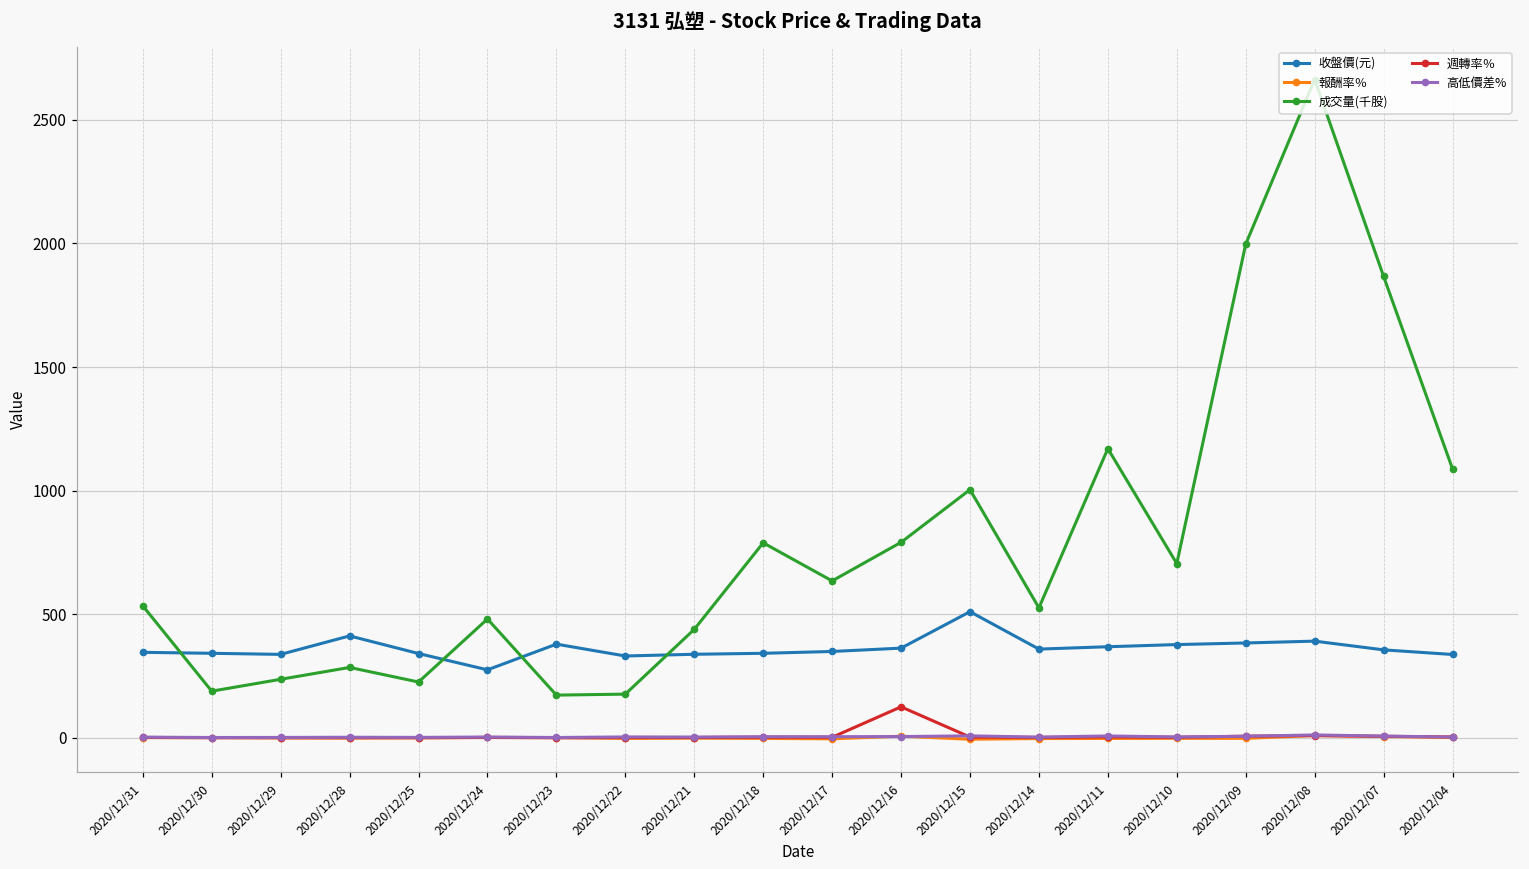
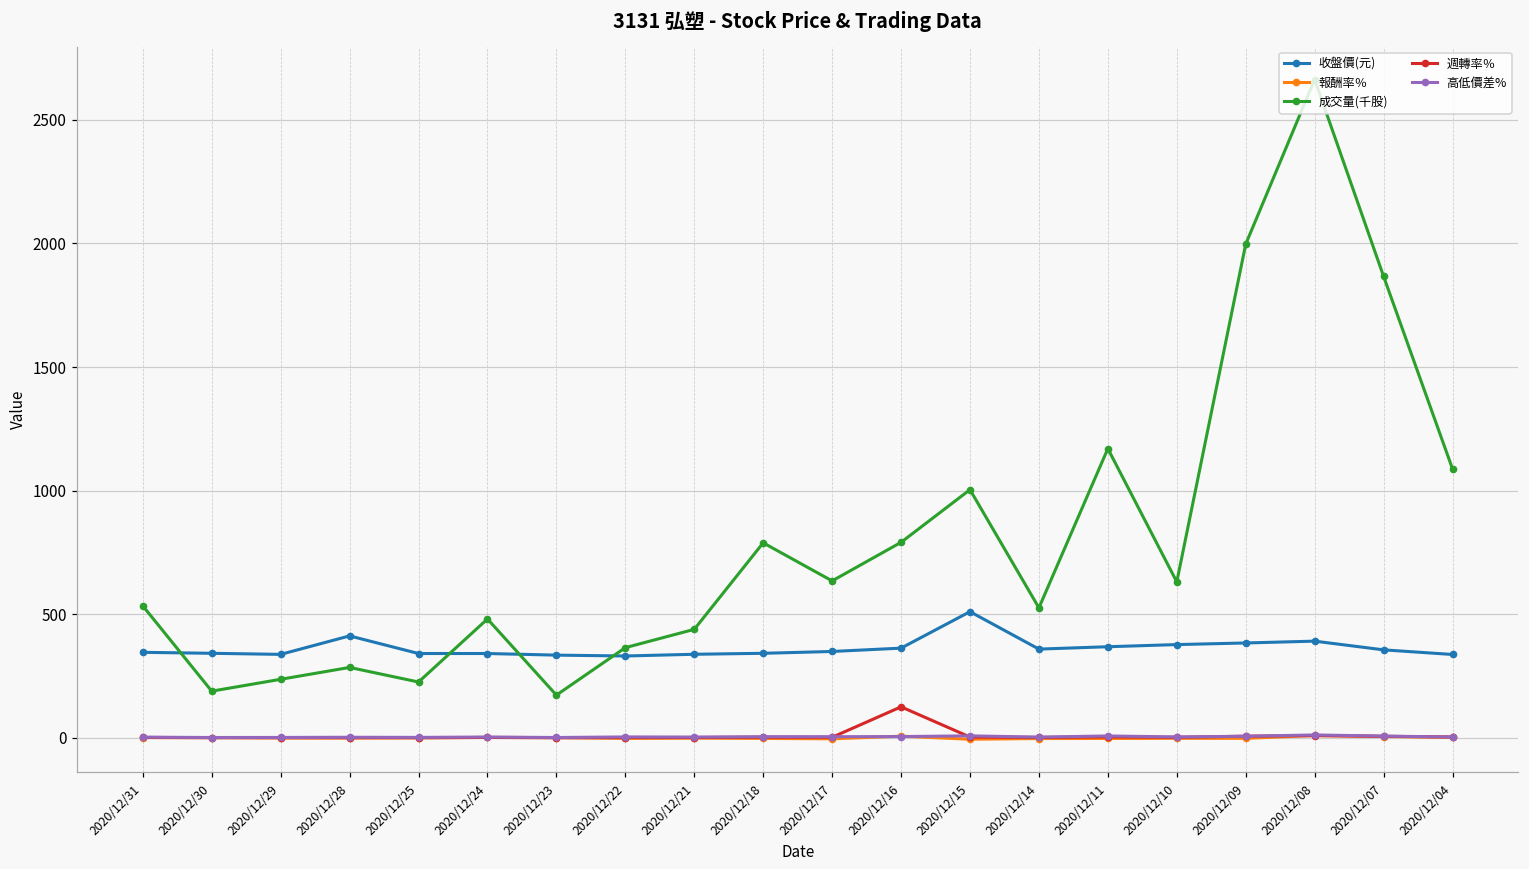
  {
    "收盤價(元)": {
      "2020/12/31": 350,
      "2020/12/30": 340,
      "2020/12/29": 340,
      "2020/12/28": 410,
      "2020/12/25": 340,
-     "2020/12/24": 280,
-     "2020/12/23": 380,
+     "2020/12/24": 340,
+     "2020/12/23": 330,
      "2020/12/22": 330,
      "2020/12/21": 340,
      "2020/12/18": 340,
      "2020/12/17": 350,
      "2020/12/16": 360,
      "2020/12/15": 510,
      "2020/12/14": 360,
      "2020/12/11": 370,
      "2020/12/10": 380,
      "2020/12/09": 380,
      "2020/12/08": 390,
      "2020/12/07": 360,
      "2020/12/04": 340
    },
    "成交量(千股)": {
      "2020/12/31": 530,
      "2020/12/30": 190,
      "2020/12/29": 240,
      "2020/12/28": 290,
      "2020/12/25": 230,
      "2020/12/24": 480,
      "2020/12/23": 170,
-     "2020/12/22": 180,
+     "2020/12/22": 370,
      "2020/12/21": 440,
      "2020/12/18": 790,
      "2020/12/17": 640,
      "2020/12/16": 790,
      "2020/12/15": 1000,
      "2020/12/14": 530,
      "2020/12/11": 1170,
-     "2020/12/10": 710,
+     "2020/12/10": 630,
      "2020/12/09": 2000,
      "2020/12/07": 1870,
      "2020/12/04": 1090
    },
    "週轉率％": {
      "2020/12/16": 130
    }
  }
